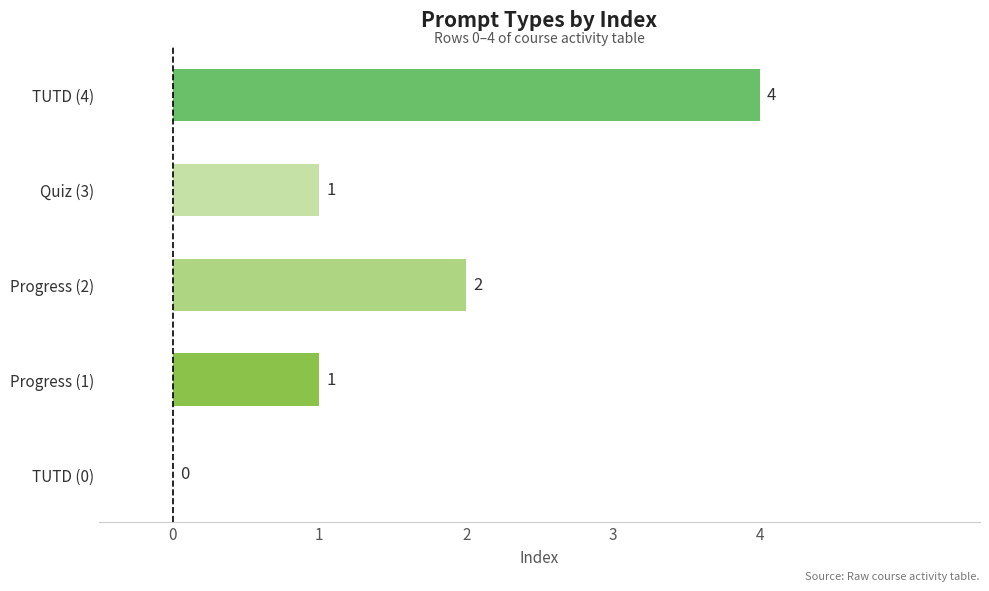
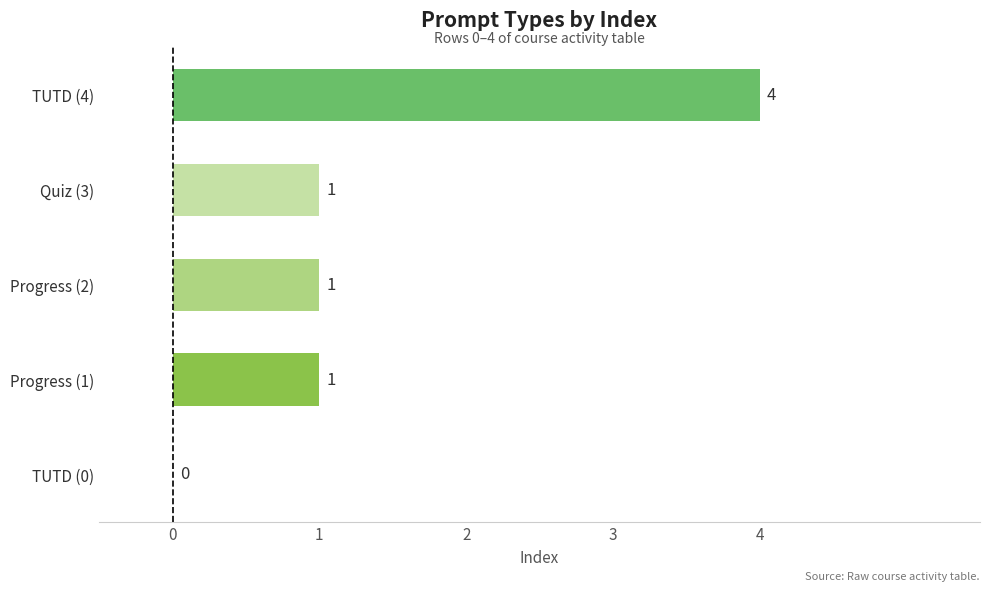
  {
    "TUTD (4)": 4,
    "Quiz (3)": 1,
-   "Progress (2)": 2,
+   "Progress (2)": 1,
    "Progress (1)": 1,
    "TUTD (0)": 0
  }
